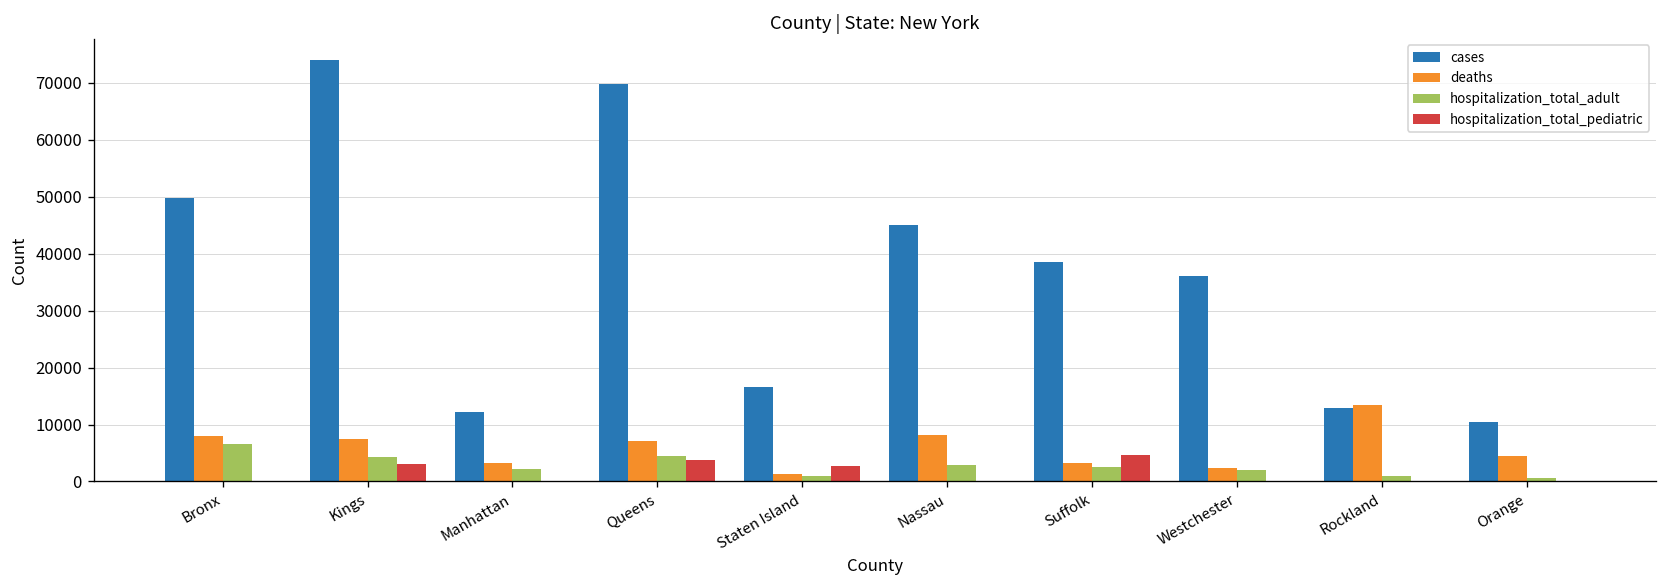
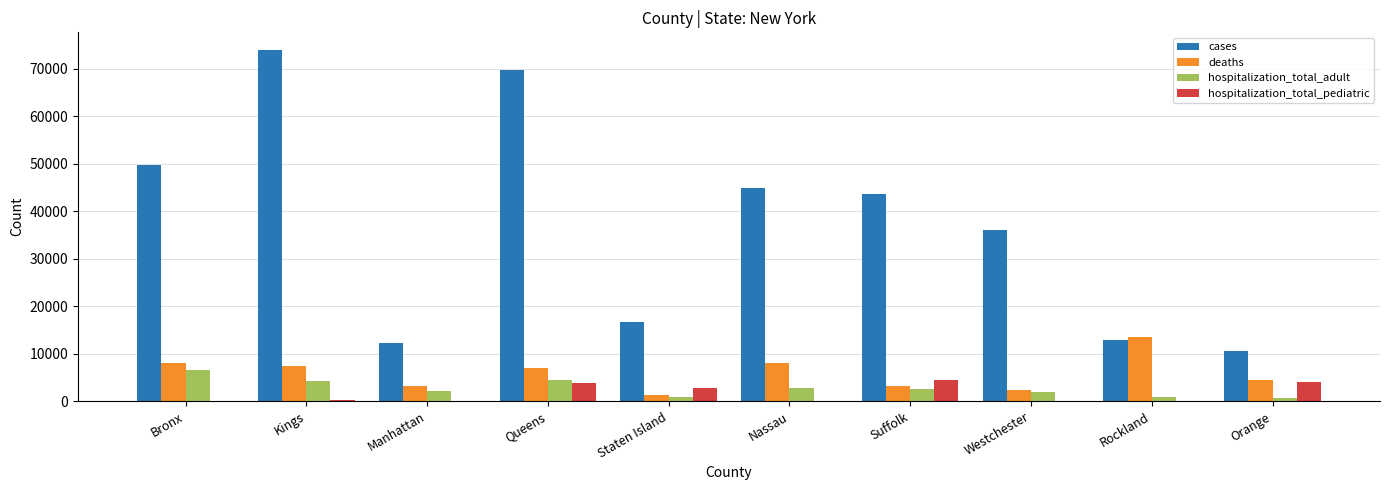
  {
    "cases": {
      "Bronx": 50000,
      "Kings": 74000,
      "Manhattan": 12000,
      "Queens": 70000,
      "Staten Island": 17000,
      "Nassau": 45000,
-     "Suffolk": 39000,
+     "Suffolk": 44000,
      "Westchester": 36000,
      "Rockland": 13000,
      "Orange": 11000
    },
    "deaths": {
      "Bronx": 8000,
      "Kings": 7000,
      "Manhattan": 3000,
      "Queens": 7000,
      "Staten Island": 1000,
      "Nassau": 8000,
      "Suffolk": 3000,
      "Westchester": 2000,
      "Rockland": 13000,
      "Orange": 5000
    },
    "hospitalization_total_adult": {
      "Bronx": 7000,
      "Kings": 4000,
      "Manhattan": 2000,
      "Queens": 5000,
      "Staten Island": 1000,
      "Nassau": 3000,
      "Suffolk": 3000,
      "Westchester": 2000,
      "Rockland": 1000,
      "Orange": 1000
    },
    "hospitalization_total_pediatric": {
-     "Kings": 3000,
+     "Kings": 0,
      "Queens": 4000,
      "Staten Island": 3000,
      "Suffolk": 5000,
-     "Orange": 0
+     "Orange": 4000
    }
  }
